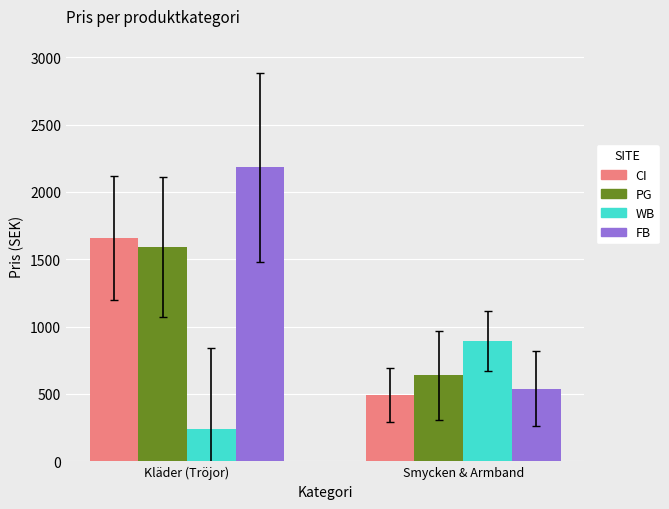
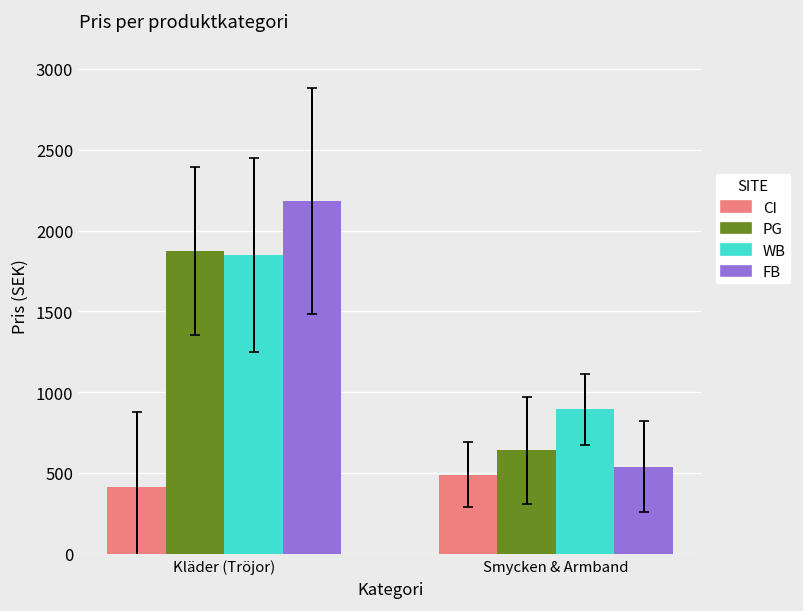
  {
    "CI": {
-     "Kläder (Tröjor)": 1660,
+     "Kläder (Tröjor)": 420,
      "Smycken & Armband": 490
    },
    "PG": {
-     "Kläder (Tröjor)": 1590,
+     "Kläder (Tröjor)": 1870,
      "Smycken & Armband": 640
    },
    "WB": {
-     "Kläder (Tröjor)": 240,
+     "Kläder (Tröjor)": 1850,
      "Smycken & Armband": 890
    },
    "FB": {
      "Kläder (Tröjor)": 2180,
      "Smycken & Armband": 540
    }
  }
